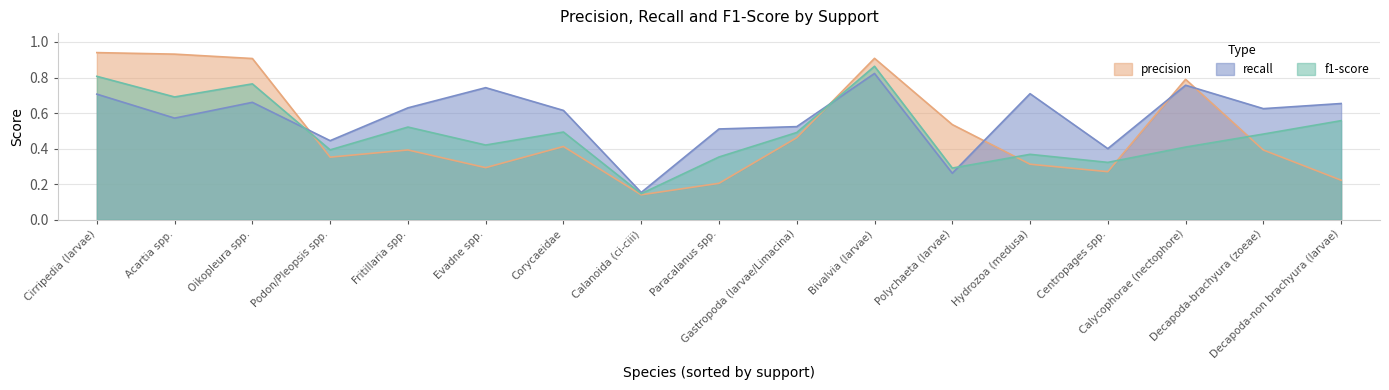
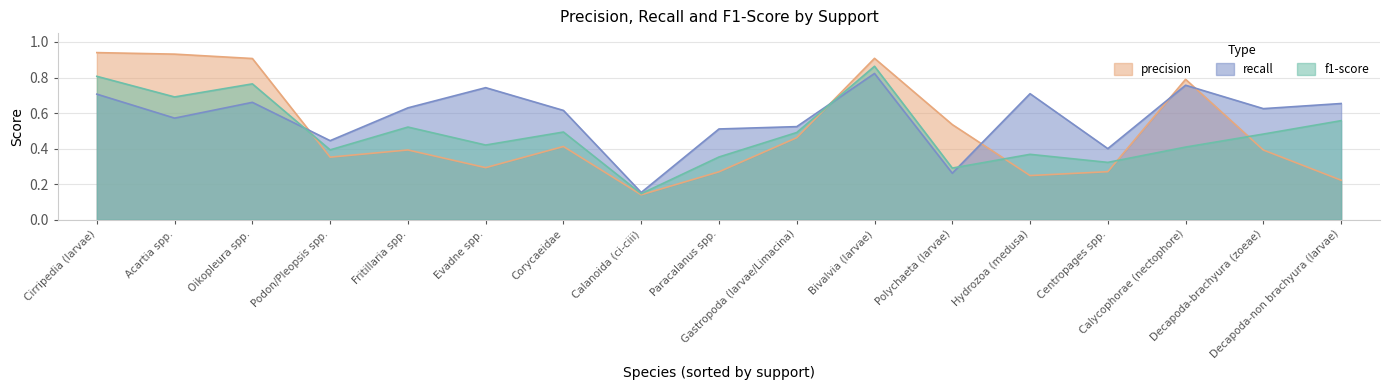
  {
    "precision": {
      "Cirripedia (larvae)": 0.94,
      "Acartia spp.": 0.93,
      "Oikopleura spp.": 0.91,
      "Podon/Pleopsis spp.": 0.35,
      "Fritillaria spp.": 0.39,
      "Evadne spp.": 0.29,
      "Corycaeidae": 0.41,
-     "Paracalanus spp.": 0.20,
+     "Paracalanus spp.": 0.27,
      "Gastropoda (larvae/Limacina)": 0.46,
      "Bivalvia (larvae)": 0.91,
      "Polychaeta (larvae)": 0.54,
-     "Hydrozoa (medusa)": 0.31,
+     "Hydrozoa (medusa)": 0.25,
      "Centropages spp.": 0.27,
      "Calycophorae (nectophore)": 0.79,
      "Decapoda-brachyura (zoeae)": 0.39,
      "Decapoda-non brachyura (larvae)": 0.22
    }
  }
